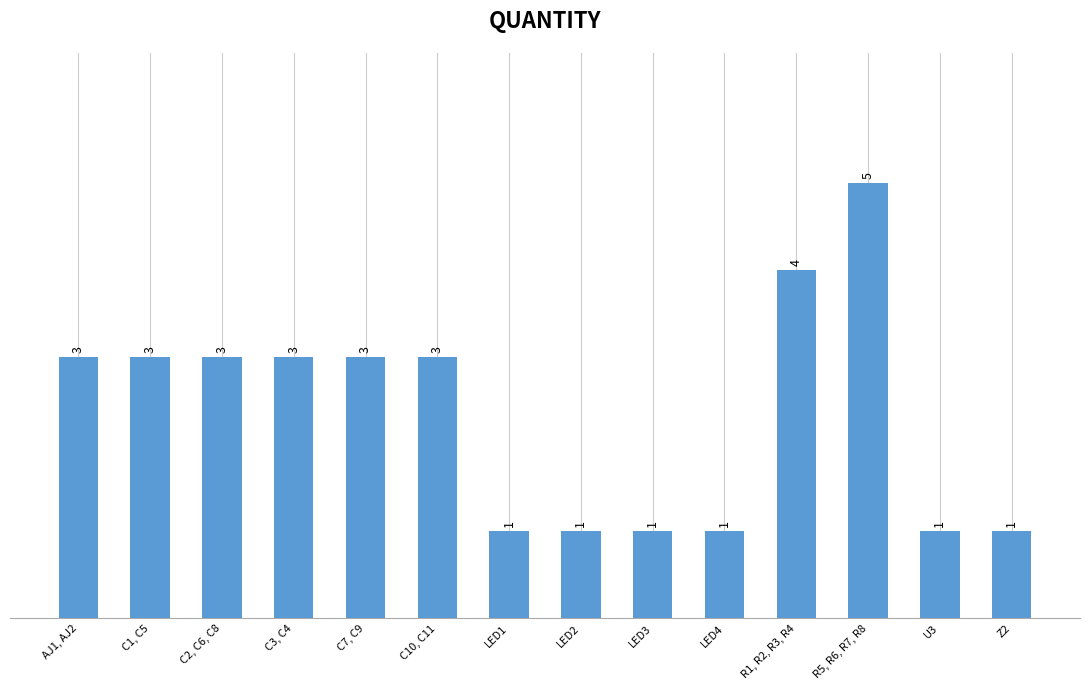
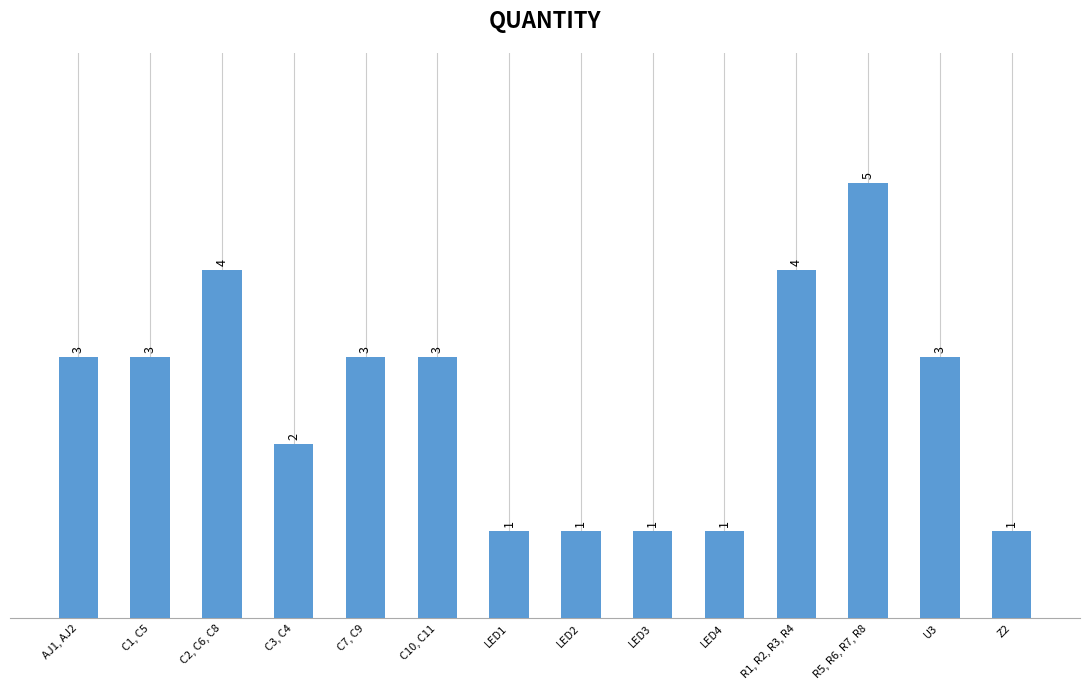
  {
    "AJ1, AJ2": 3,
    "C1, C5": 3,
-   "C2, C6, C8": 3,
-   "C3, C4": 3,
+   "C2, C6, C8": 4,
+   "C3, C4": 2,
    "C7, C9": 3,
    "C10, C11": 3,
    "LED1": 1,
    "LED2": 1,
    "LED3": 1,
    "LED4": 1,
    "R1, R2, R3, R4": 4,
    "R5, R6, R7, R8": 5,
-   "U3": 1,
+   "U3": 3,
    "Z2": 1
  }
